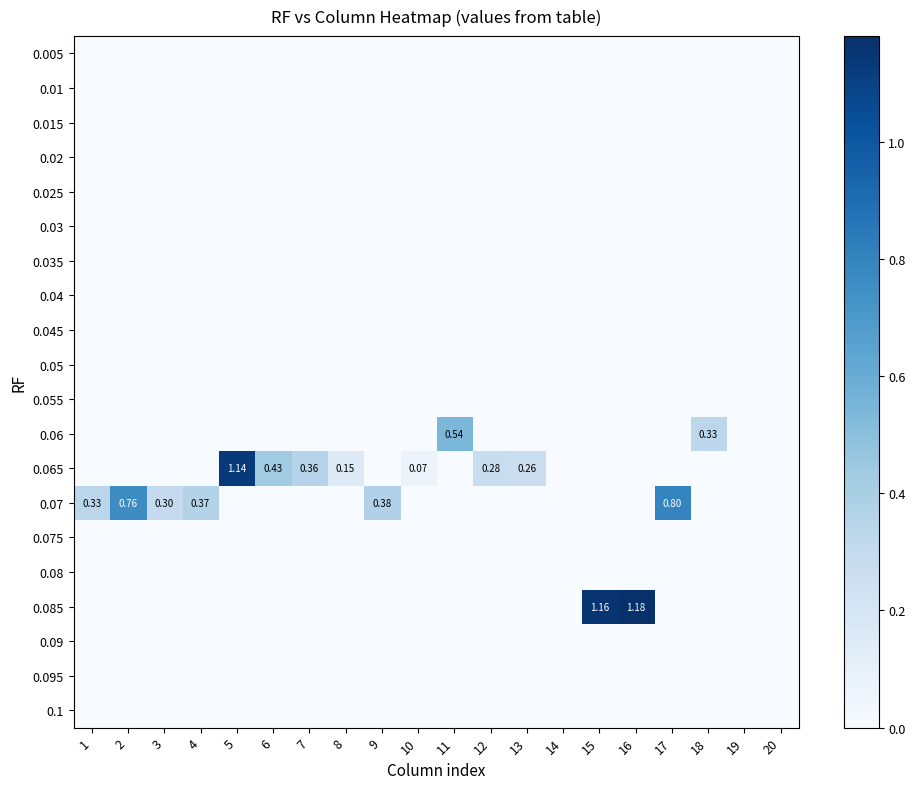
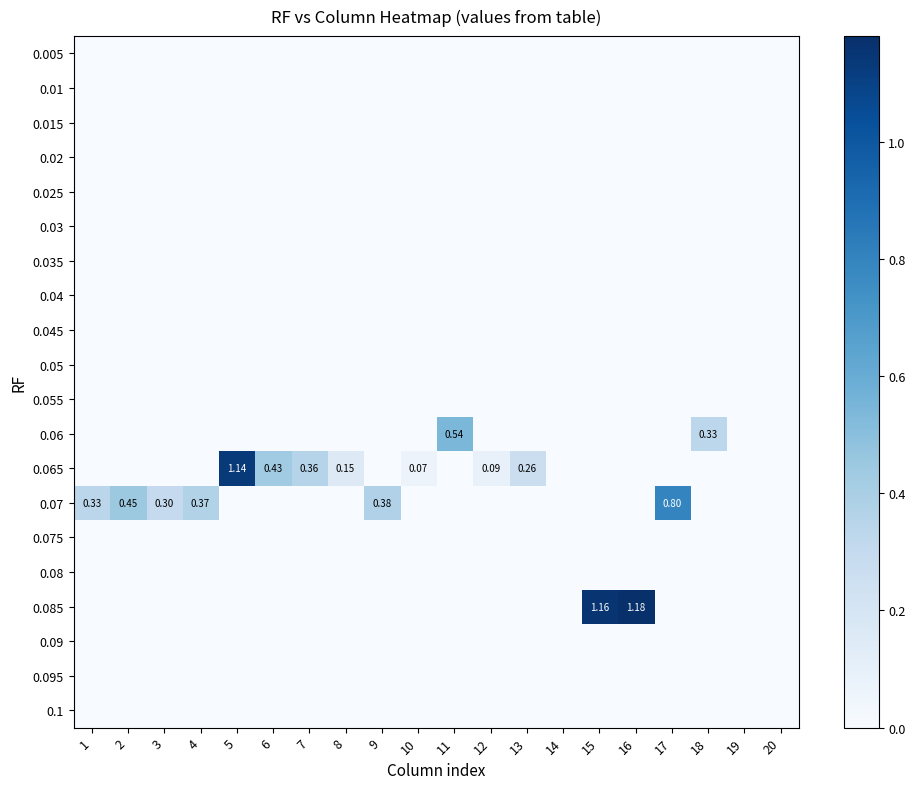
  {
    "0.06": {
      "11": 0.54,
      "18": 0.33
    },
    "0.065": {
      "5": 1.14,
      "6": 0.43,
      "7": 0.36,
      "8": 0.15,
      "10": 0.07,
-     "12": 0.28,
+     "12": 0.09,
      "13": 0.26
    },
    "0.07": {
      "1": 0.33,
-     "2": 0.76,
+     "2": 0.45,
      "3": 0.30,
      "4": 0.37,
      "9": 0.38,
      "17": 0.80
    },
    "0.085": {
      "15": 1.16,
      "16": 1.18
    }
  }
